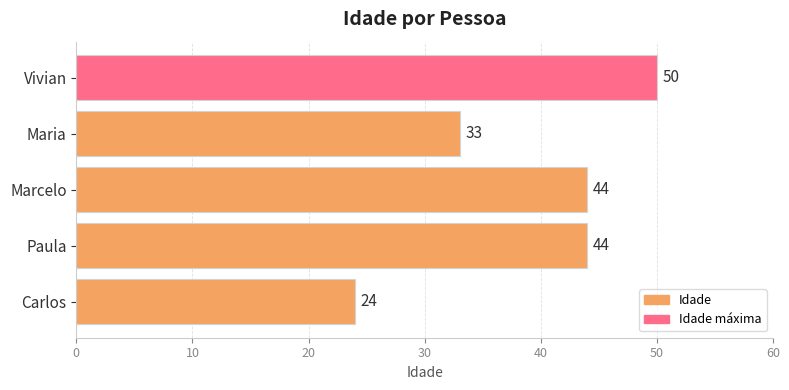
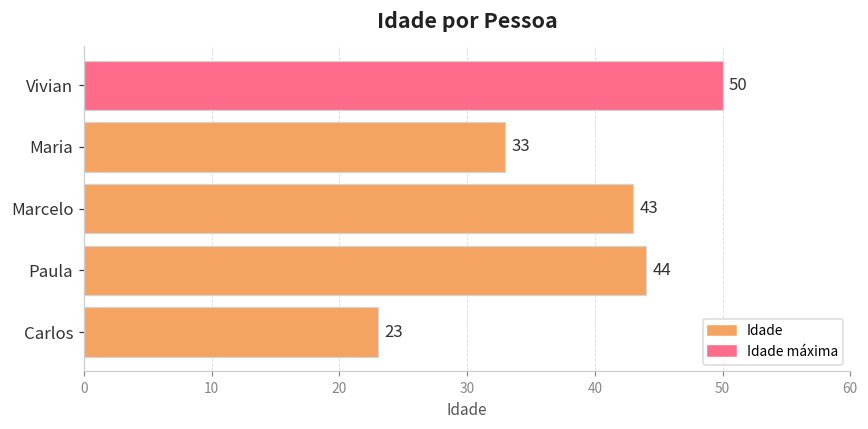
  {
    "Vivian": 50,
    "Maria": 33,
-   "Marcelo": 44,
+   "Marcelo": 43,
    "Paula": 44,
-   "Carlos": 24
+   "Carlos": 23
  }
